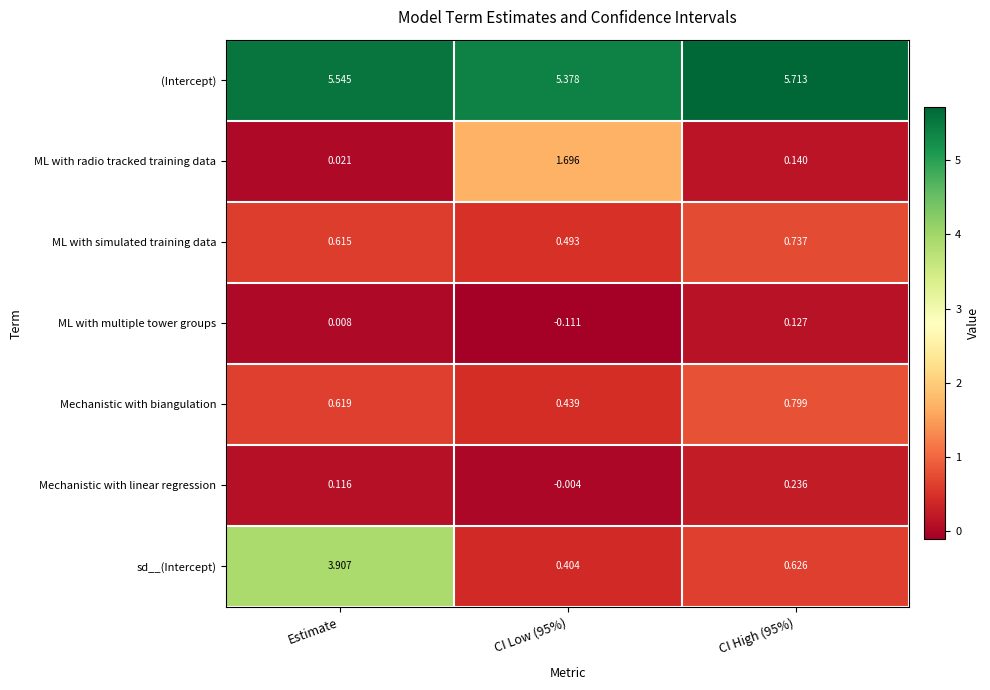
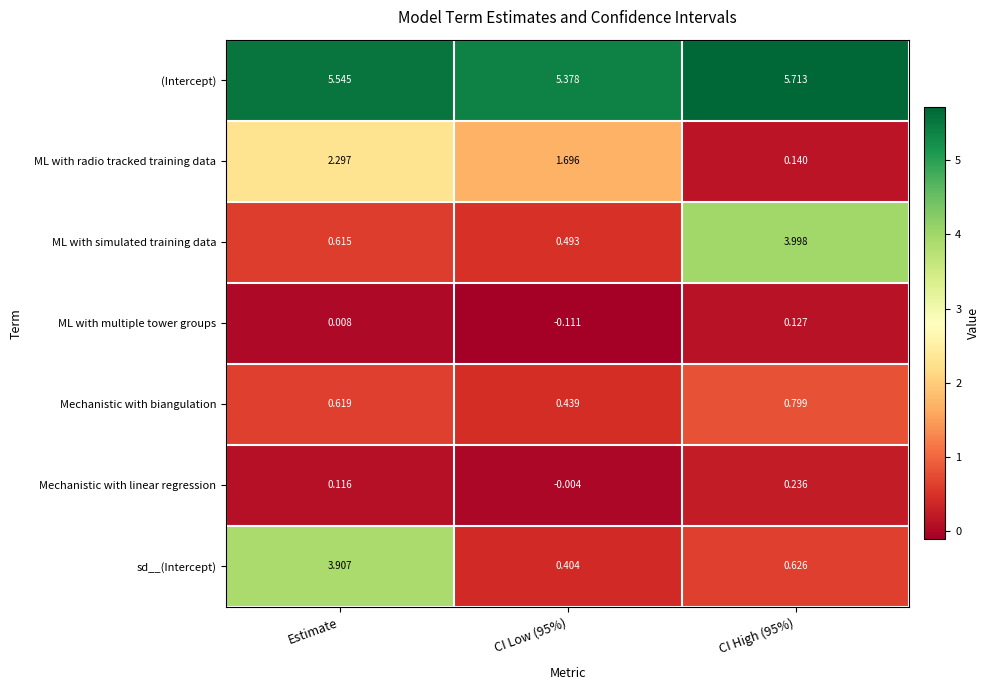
  {
    "(Intercept)": {
      "Estimate": 5.545,
      "CI Low (95%)": 5.378,
      "CI High (95%)": 5.713
    },
    "ML with radio tracked training data": {
-     "Estimate": 0.021,
+     "Estimate": 2.297,
      "CI Low (95%)": 1.696,
      "CI High (95%)": 0.140
    },
    "ML with simulated training data": {
      "Estimate": 0.615,
      "CI Low (95%)": 0.493,
-     "CI High (95%)": 0.737
+     "CI High (95%)": 3.998
    },
    "ML with multiple tower groups": {
      "Estimate": 0.008,
      "CI Low (95%)": -0.111,
      "CI High (95%)": 0.127
    },
    "Mechanistic with biangulation": {
      "Estimate": 0.619,
      "CI Low (95%)": 0.439,
      "CI High (95%)": 0.799
    },
    "Mechanistic with linear regression": {
      "Estimate": 0.116,
      "CI Low (95%)": -0.004,
      "CI High (95%)": 0.236
    },
    "sd__(Intercept)": {
      "Estimate": 3.907,
      "CI Low (95%)": 0.404,
      "CI High (95%)": 0.626
    }
  }
